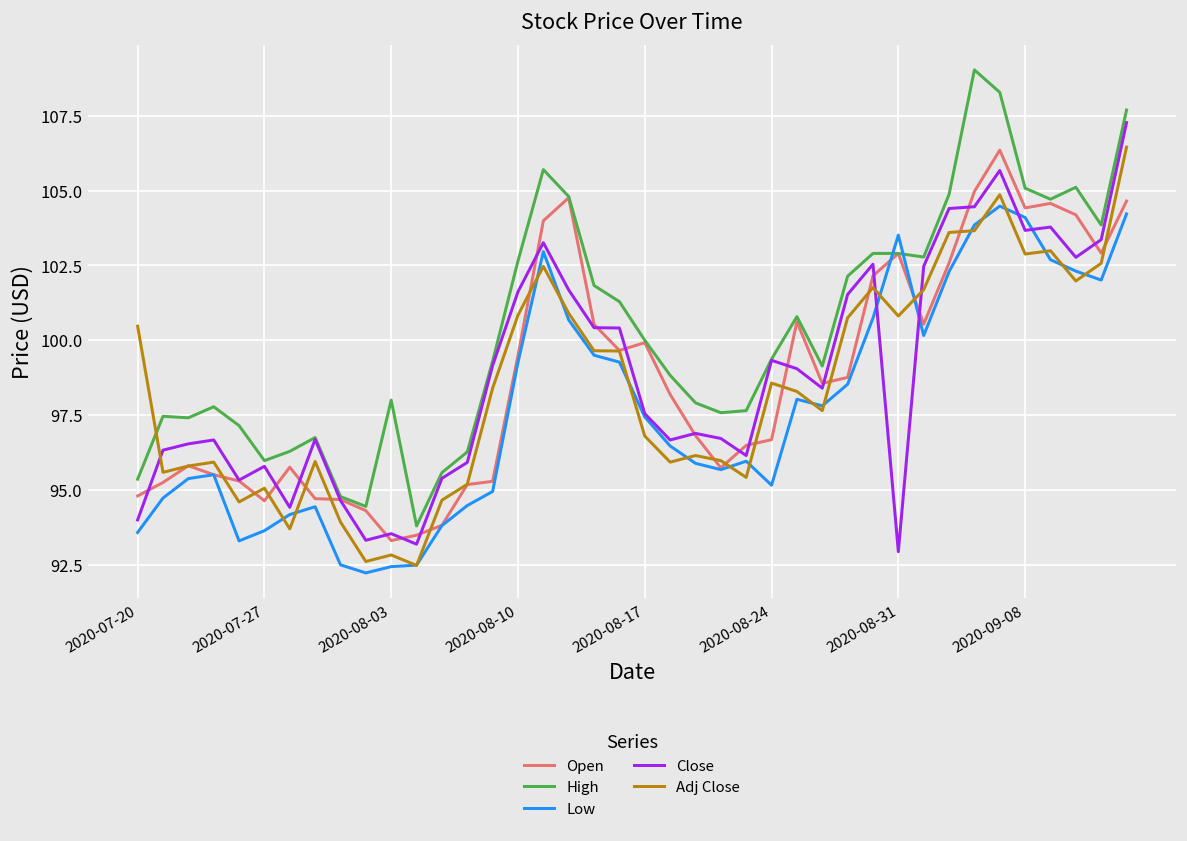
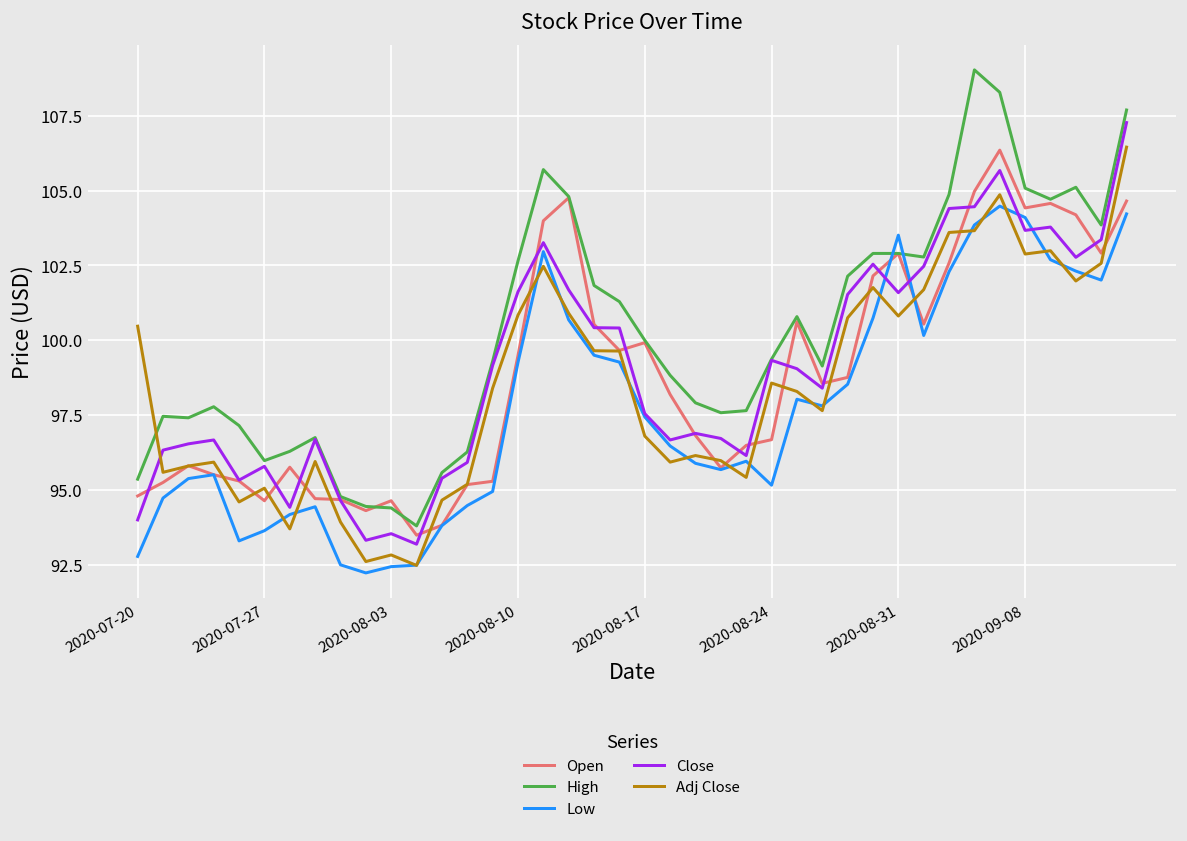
  {
    "Open": {
      "2020-07-20": 94.8,
      "2020-07-27": 94.6,
-     "2020-08-03": 93.3,
+     "2020-08-03": 94.6,
      "2020-08-10": 99.5,
      "2020-08-24": 96.7,
      "2020-09-08": 104.4
    },
    "High": {
      "2020-07-20": 95.4,
      "2020-07-27": 96.0,
-     "2020-08-03": 98.0,
+     "2020-08-03": 94.4,
      "2020-08-10": 102.7,
      "2020-09-08": 105.1
    },
    "Low": {
-     "2020-07-20": 93.6,
+     "2020-07-20": 92.8,
      "2020-07-27": 93.6,
      "2020-08-03": 92.4,
      "2020-08-10": 99.3,
      "2020-08-17": 97.4,
      "2020-08-24": 95.2,
      "2020-08-31": 103.5,
      "2020-09-08": 104.1
    },
    "Close": {
      "2020-07-20": 94.0,
      "2020-07-27": 95.8,
      "2020-08-03": 93.5,
      "2020-08-10": 101.6,
      "2020-08-17": 97.6,
-     "2020-08-31": 92.9,
+     "2020-08-31": 101.6,
      "2020-09-08": 103.7
    },
    "Adj Close": {
      "2020-07-20": 100.5,
      "2020-07-27": 95.1,
      "2020-08-03": 92.8,
      "2020-08-10": 100.8,
      "2020-08-17": 96.8,
      "2020-08-24": 98.6,
      "2020-08-31": 100.8,
      "2020-09-08": 102.9
    }
  }
